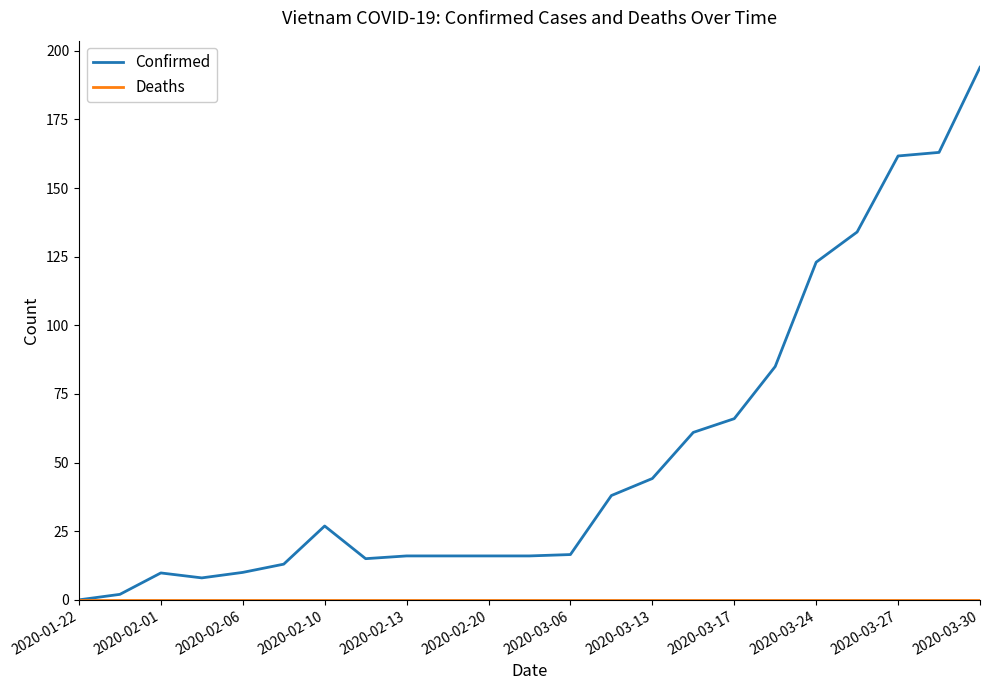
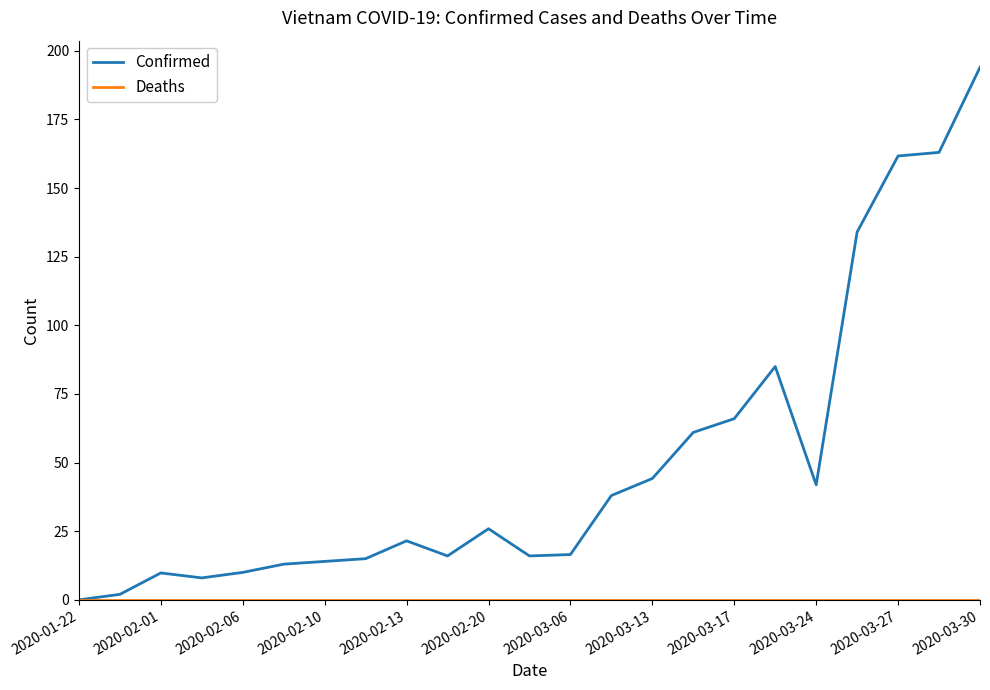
  {
    "Confirmed": {
      "2020-02-01": 10,
      "2020-02-06": 10,
-     "2020-02-10": 27,
-     "2020-02-13": 16,
-     "2020-02-20": 16,
+     "2020-02-10": 14,
+     "2020-02-13": 22,
+     "2020-02-20": 26,
      "2020-03-06": 17,
      "2020-03-13": 44,
      "2020-03-17": 66,
-     "2020-03-24": 123,
+     "2020-03-24": 42,
      "2020-03-27": 162,
      "2020-03-30": 194
    },
    "Deaths": {
      "2020-02-01": 0,
      "2020-02-06": 0,
      "2020-02-10": 0,
      "2020-02-13": 0,
      "2020-02-20": 0,
      "2020-03-06": 0,
      "2020-03-13": 0,
      "2020-03-17": 0,
      "2020-03-24": 0,
      "2020-03-27": 0,
      "2020-03-30": 0
    }
  }
